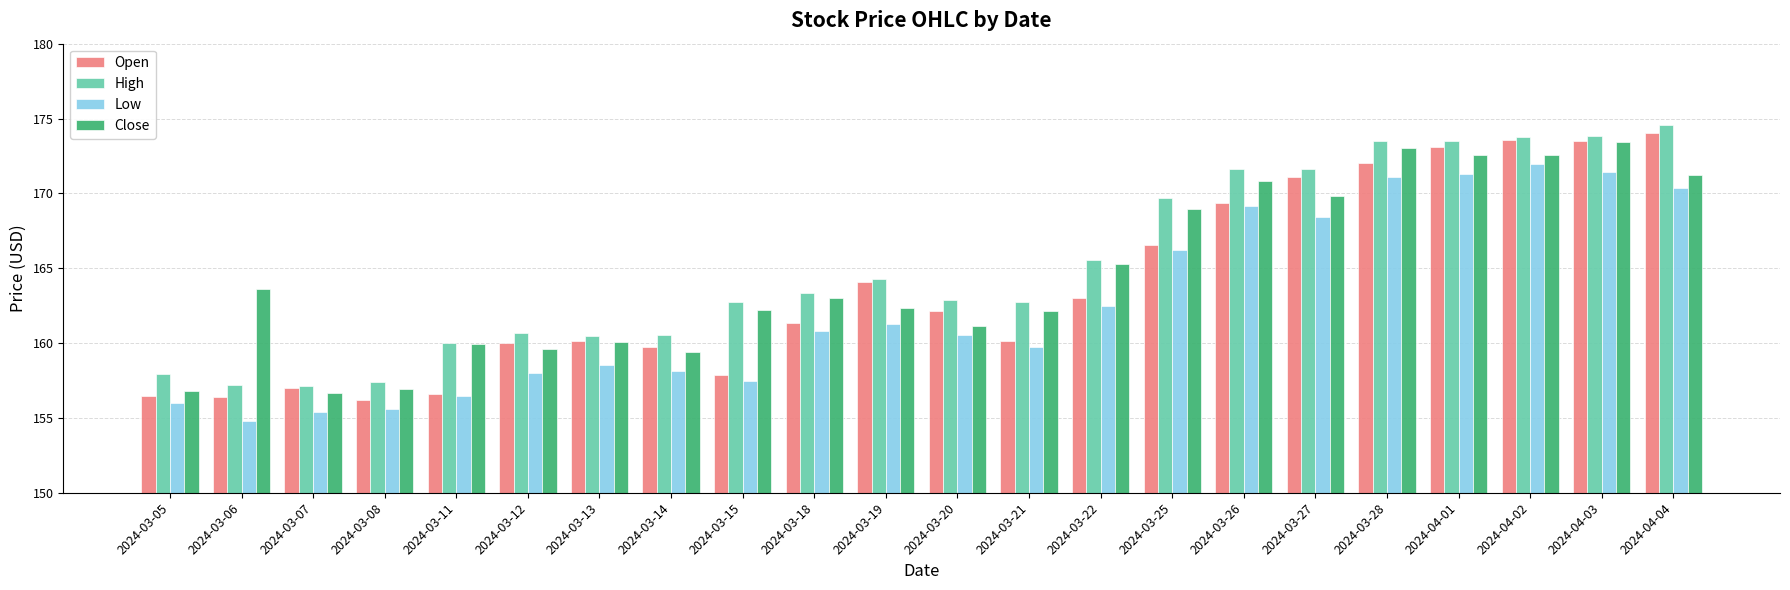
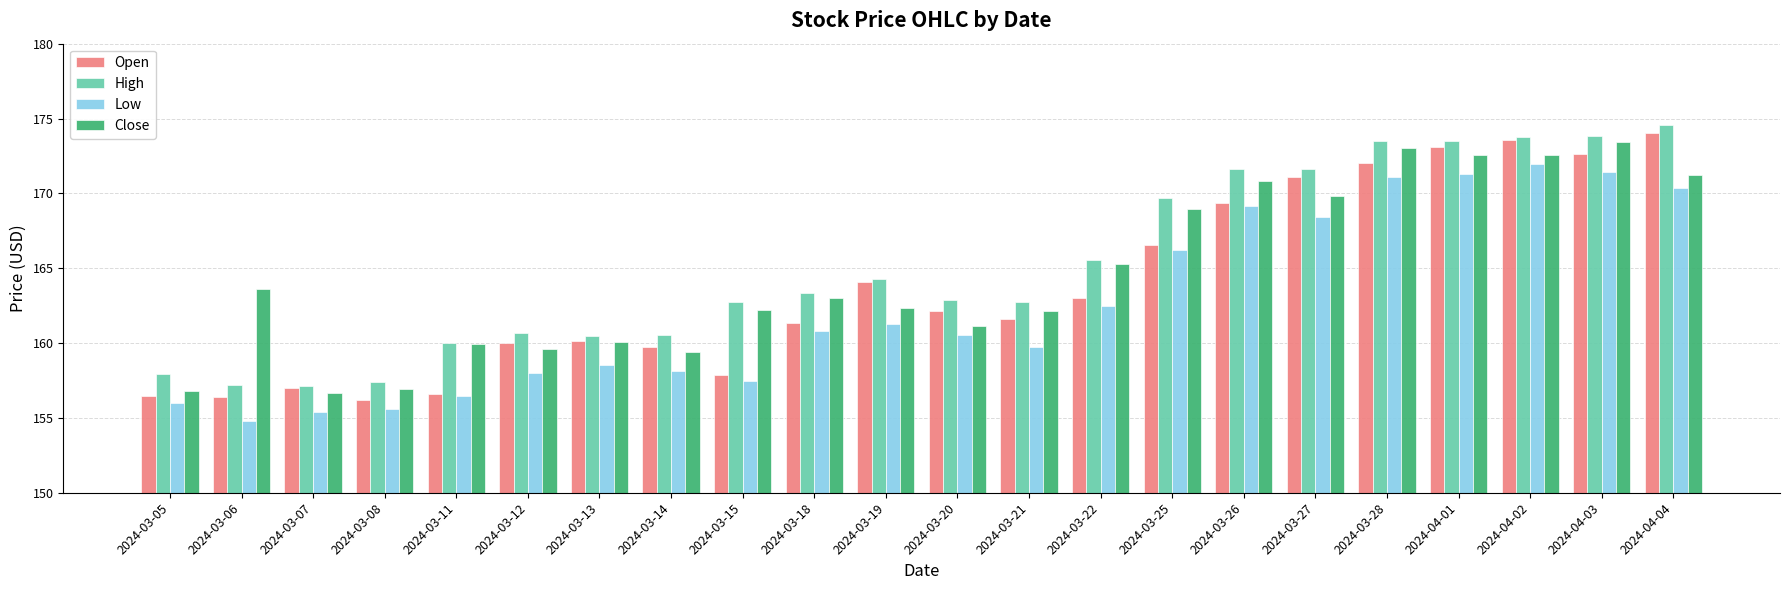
  {
    "Open": {
      "2024-03-05": 156.4,
      "2024-03-06": 156.4,
      "2024-03-07": 157.0,
      "2024-03-08": 156.2,
      "2024-03-11": 156.6,
      "2024-03-12": 160.0,
      "2024-03-13": 160.1,
      "2024-03-14": 159.8,
      "2024-03-15": 157.9,
      "2024-03-18": 161.3,
      "2024-03-19": 164.1,
      "2024-03-20": 162.1,
-     "2024-03-21": 160.1,
+     "2024-03-21": 161.6,
      "2024-03-22": 163.0,
      "2024-03-25": 166.5,
      "2024-03-26": 169.4,
      "2024-03-27": 171.1,
      "2024-03-28": 172.0,
      "2024-04-01": 173.1,
      "2024-04-02": 173.6,
-     "2024-04-03": 173.5,
+     "2024-04-03": 172.6,
      "2024-04-04": 174.1
    },
    "High": {
      "2024-03-05": 157.9,
      "2024-03-06": 157.2,
      "2024-03-07": 157.1,
      "2024-03-08": 157.4,
      "2024-03-11": 160.0,
      "2024-03-12": 160.7,
      "2024-03-13": 160.5,
      "2024-03-14": 160.6,
      "2024-03-15": 162.7,
      "2024-03-18": 163.3,
      "2024-03-19": 164.3,
      "2024-03-20": 162.9,
      "2024-03-21": 162.7,
      "2024-03-22": 165.6,
      "2024-03-25": 169.7,
      "2024-03-26": 171.6,
      "2024-03-27": 171.6,
      "2024-03-28": 173.5,
      "2024-04-01": 173.5,
      "2024-04-02": 173.8,
      "2024-04-03": 173.8,
      "2024-04-04": 174.6
    },
    "Low": {
      "2024-03-05": 156.0,
      "2024-03-06": 154.8,
      "2024-03-07": 155.4,
      "2024-03-08": 155.6,
      "2024-03-11": 156.4,
      "2024-03-12": 158.0,
      "2024-03-13": 158.5,
      "2024-03-14": 158.1,
      "2024-03-15": 157.5,
      "2024-03-18": 160.8,
      "2024-03-19": 161.3,
      "2024-03-20": 160.5,
      "2024-03-21": 159.7,
      "2024-03-22": 162.5,
      "2024-03-25": 166.2,
      "2024-03-26": 169.1,
      "2024-03-27": 168.4,
      "2024-03-28": 171.1,
      "2024-04-01": 171.3,
      "2024-04-02": 171.9,
      "2024-04-03": 171.4,
      "2024-04-04": 170.4
    },
    "Close": {
      "2024-03-05": 156.8,
      "2024-03-06": 163.6,
      "2024-03-07": 156.6,
      "2024-03-08": 156.9,
      "2024-03-11": 159.9,
      "2024-03-12": 159.6,
      "2024-03-13": 160.1,
      "2024-03-14": 159.4,
      "2024-03-15": 162.2,
      "2024-03-18": 163.0,
      "2024-03-19": 162.4,
      "2024-03-20": 161.2,
      "2024-03-21": 162.2,
      "2024-03-22": 165.3,
      "2024-03-25": 169.0,
      "2024-03-26": 170.8,
      "2024-03-27": 169.8,
      "2024-03-28": 173.0,
      "2024-04-01": 172.6,
      "2024-04-02": 172.5,
      "2024-04-03": 173.4,
      "2024-04-04": 171.2
    }
  }
